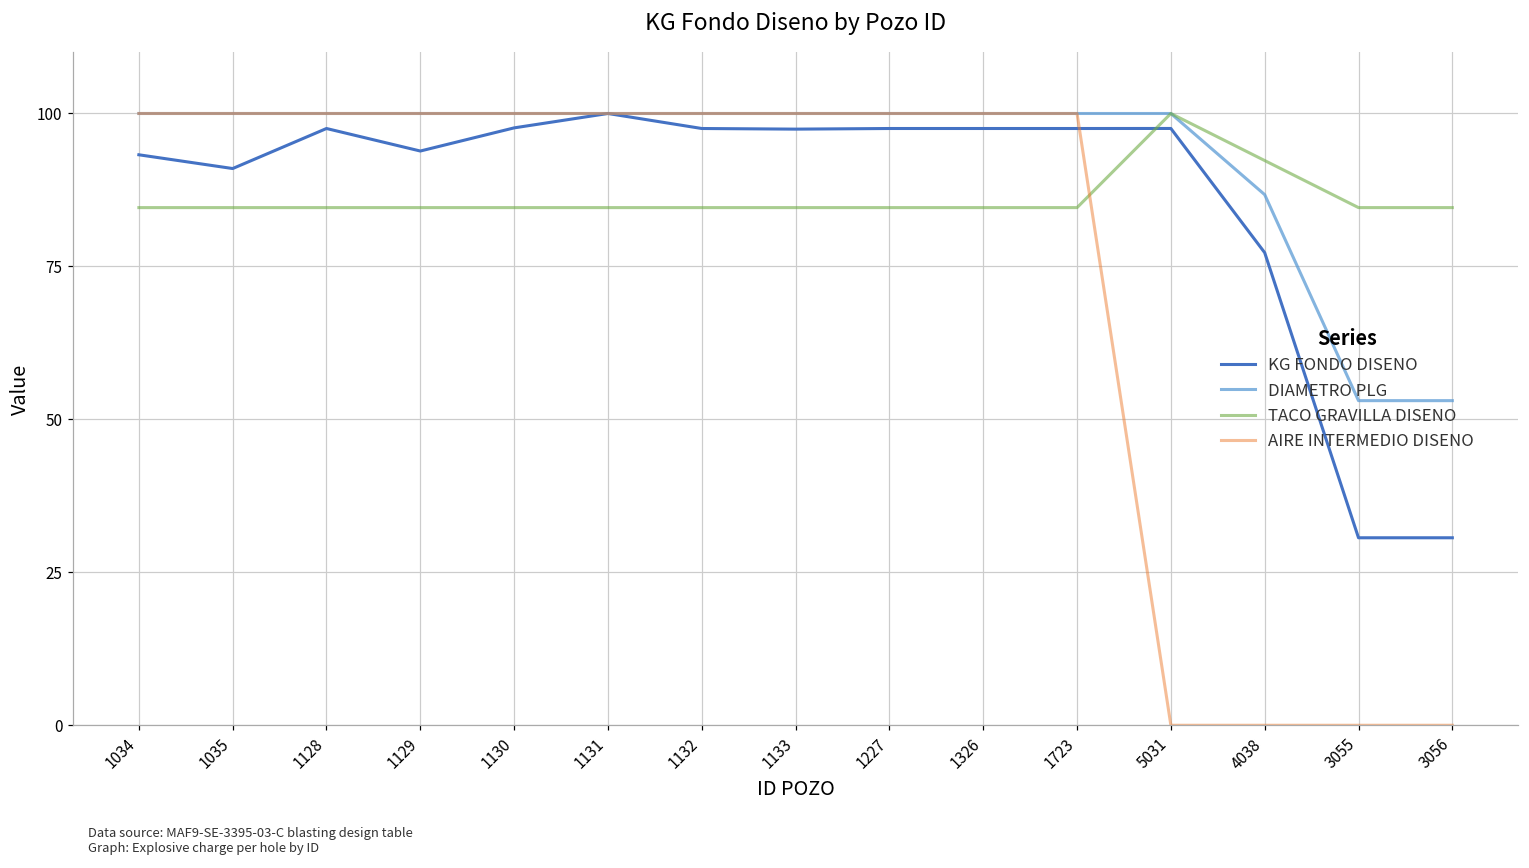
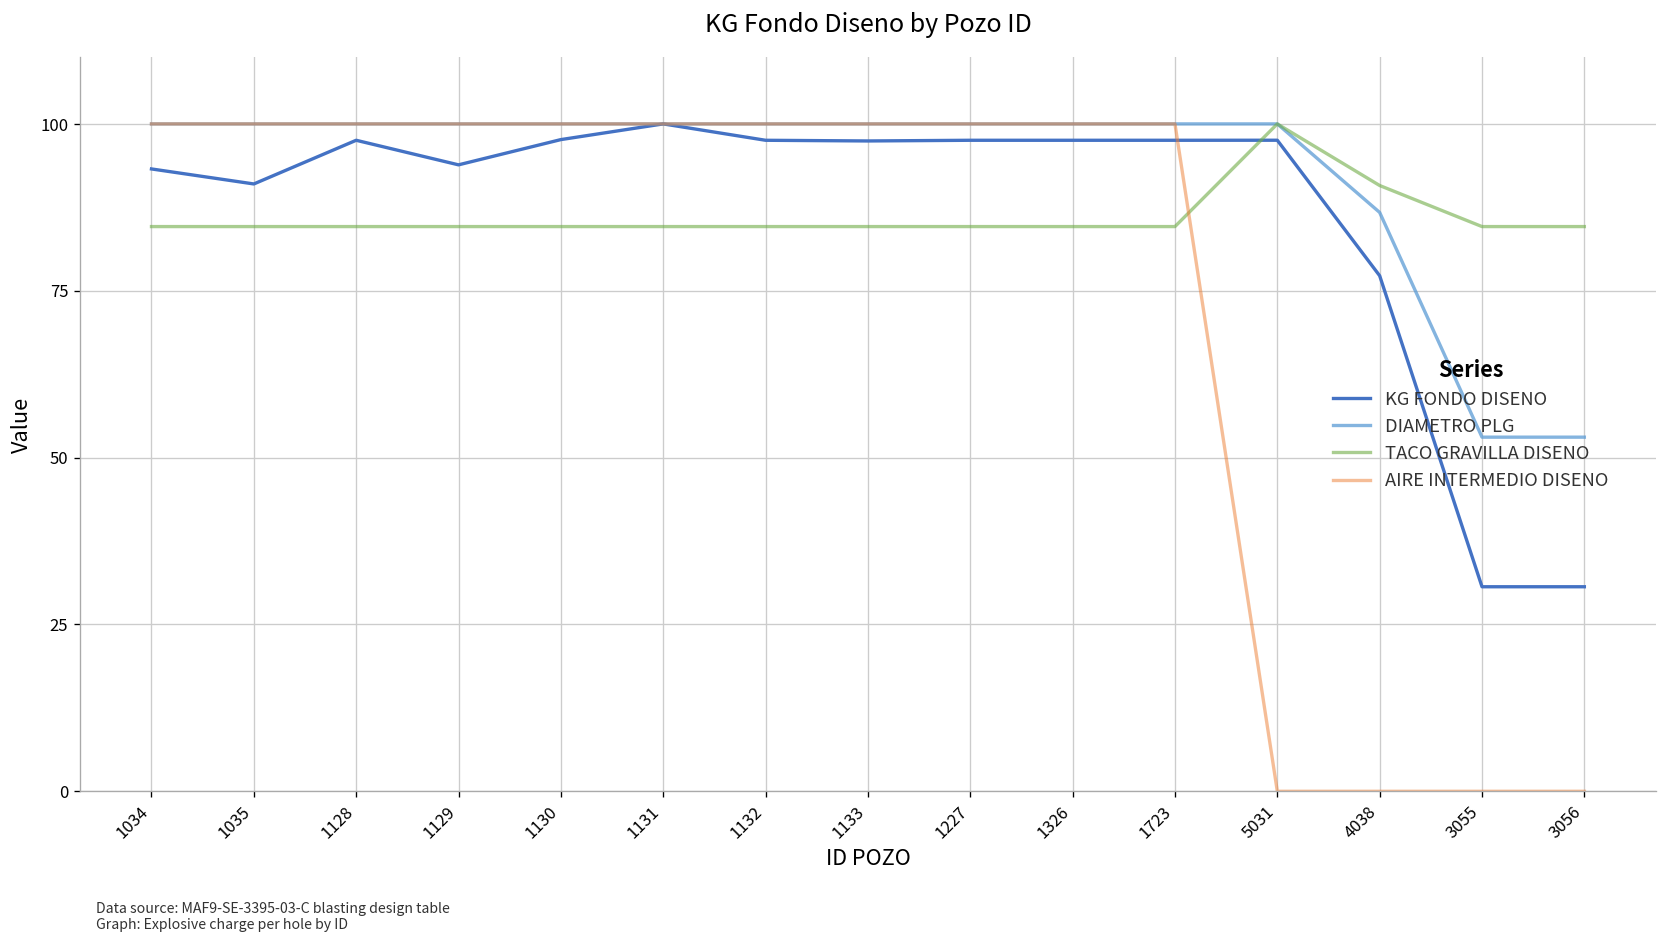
  {
    "TACO GRAVILLA DISENO": {
      "1034": 85,
      "1035": 85,
      "1128": 85,
      "1129": 85,
      "1130": 85,
      "1131": 85,
      "1132": 85,
      "1133": 85,
      "1227": 85,
      "1326": 85,
      "1723": 85,
-     "4038": 92,
+     "4038": 91,
      "3055": 85,
      "3056": 85
    },
    "AIRE INTERMEDIO DISENO": {
      "5031": 0,
      "4038": 0,
      "3055": 0,
      "3056": 0
    }
  }
